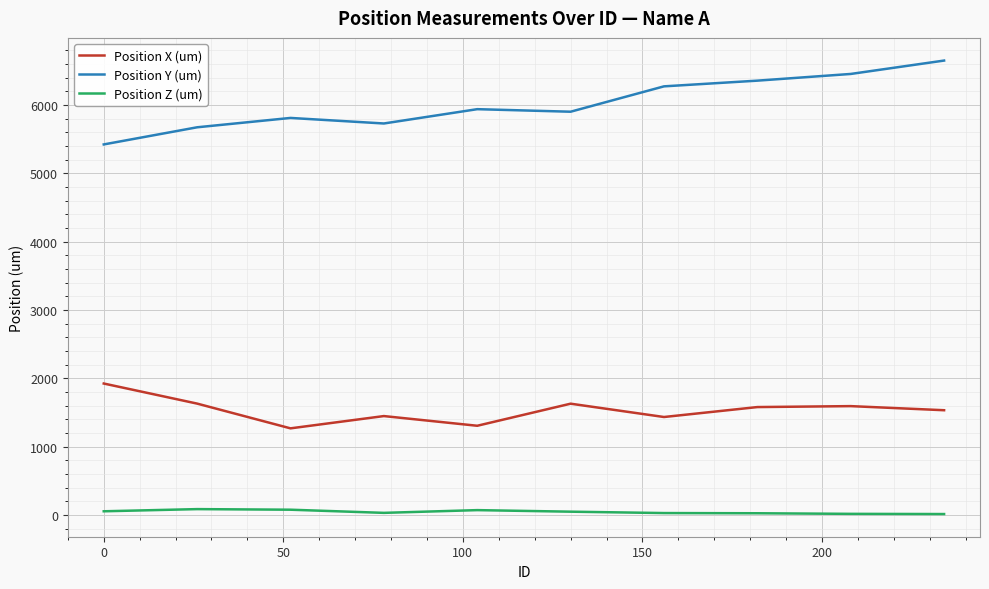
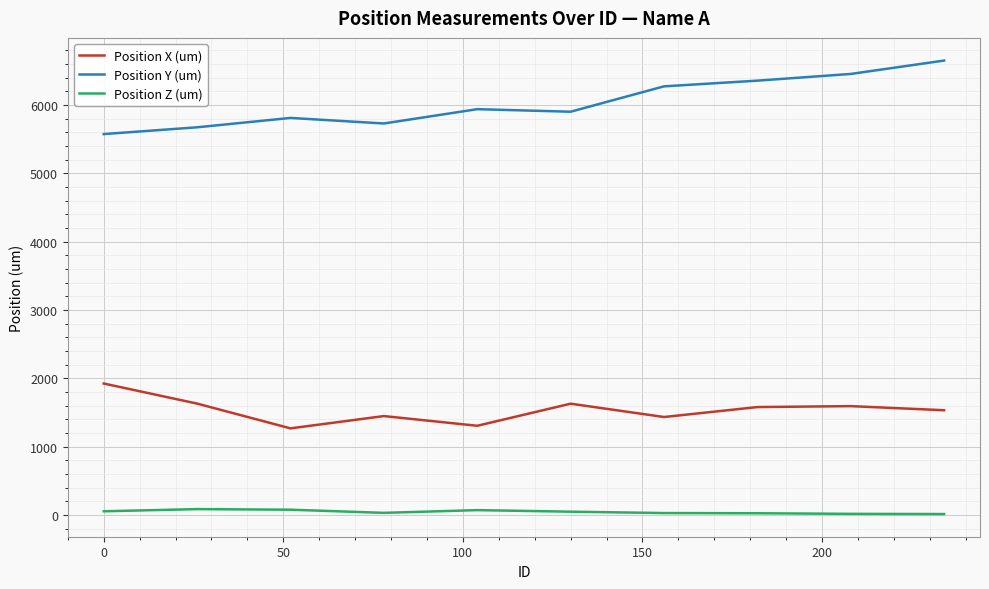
  {
    "Position X (um)": {
      "0": 1900
    },
    "Position Y (um)": {
-     "0": 5400
+     "0": 5600
    },
    "Position Z (um)": {
      "0": 100
    }
  }
